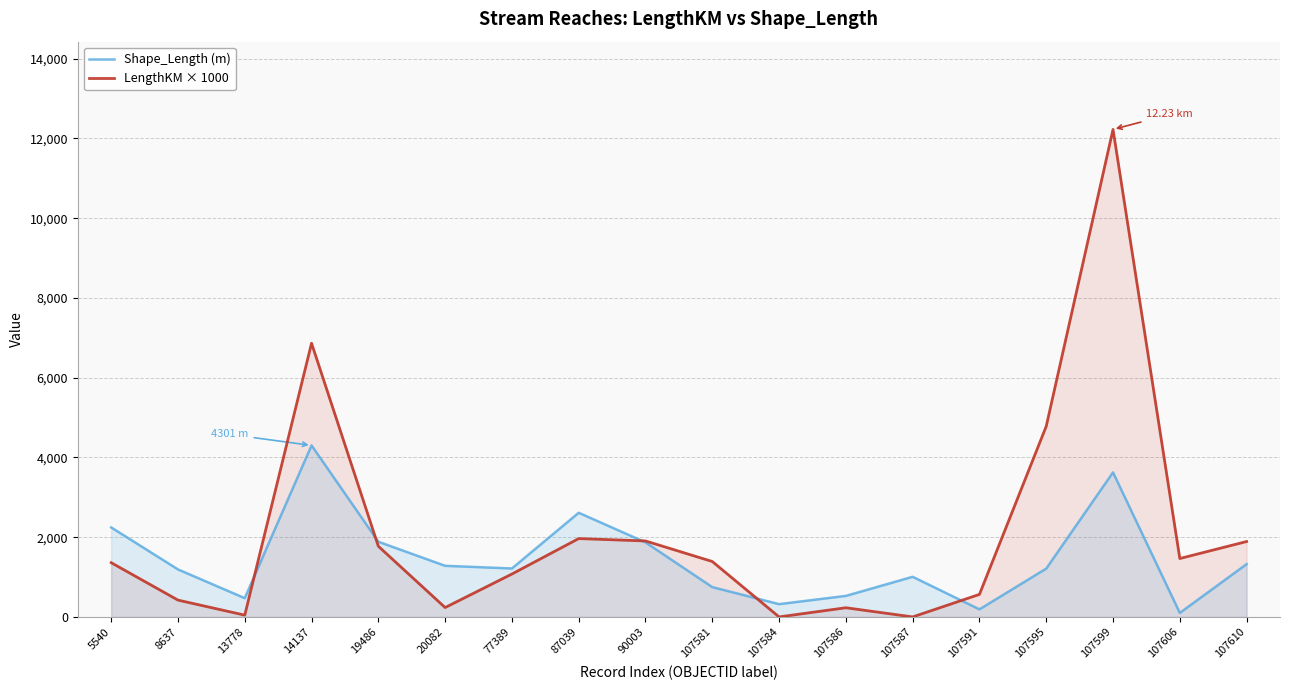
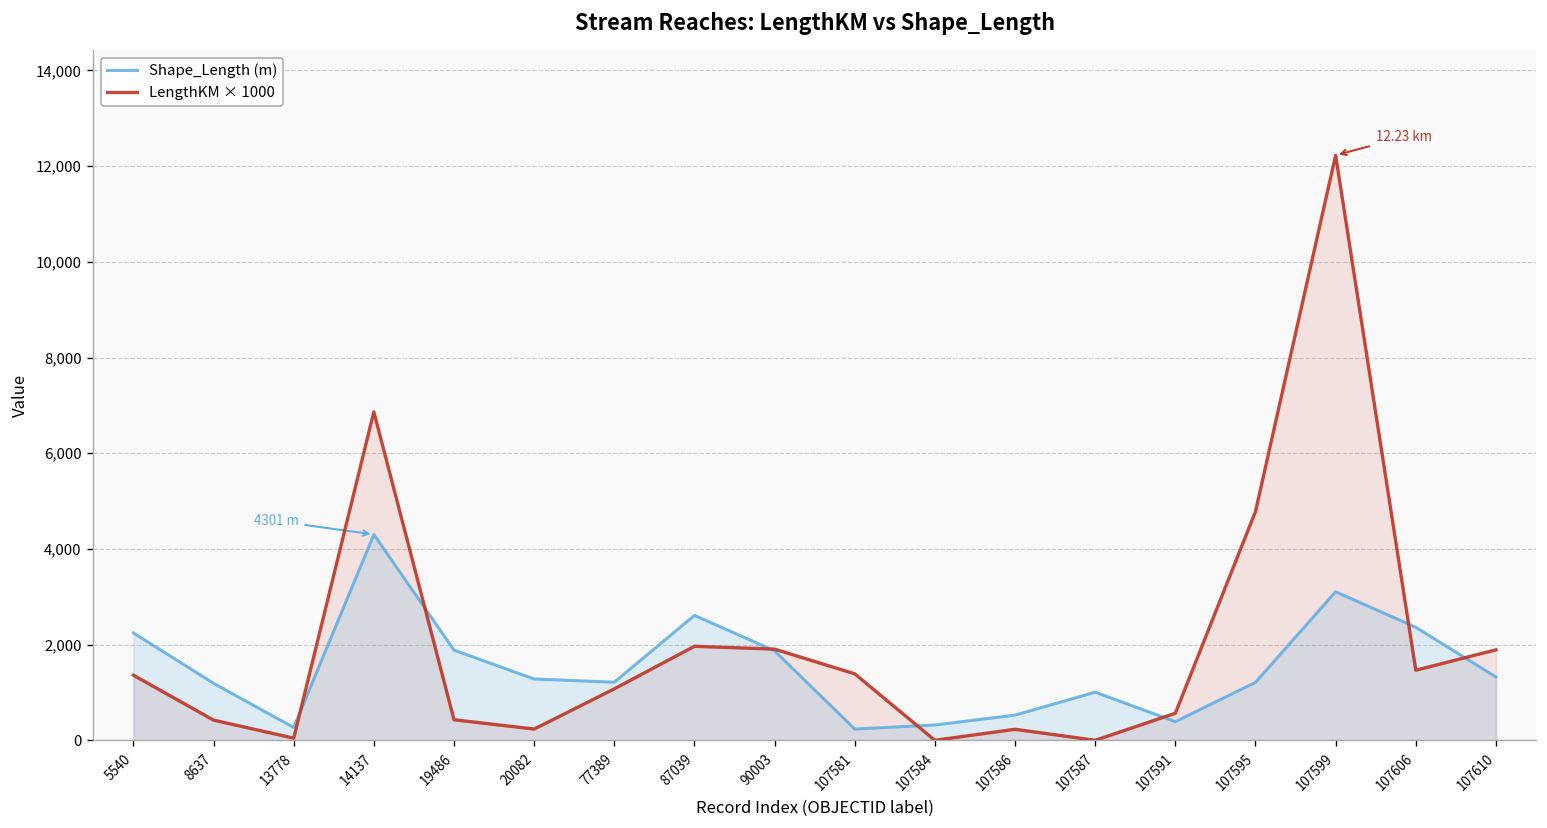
  {
    "Shape_Length (m)": {
      "5540": "2,200",
      "8637": "1,200",
-     "13778": "500",
+     "13778": "300",
      "19486": "1,900",
      "20082": "1,300",
      "77389": "1,200",
      "87039": "2,600",
-     "107581": "700",
+     "107581": "200",
      "107584": "300",
      "107586": "500",
      "107587": "1,000",
-     "107591": "200",
+     "107591": "400",
      "107595": "1,200",
-     "107599": "3,600",
-     "107606": "100",
+     "107599": "3,100",
+     "107606": "2,400",
      "107610": "1,300"
    },
    "LengthKM × 1000": {
      "5540": "1,400",
      "8637": "400",
      "13778": "0",
      "14137": "6,900",
-     "19486": "1,800",
+     "19486": "400",
      "20082": "200",
      "77389": "1,100",
      "87039": "2,000",
      "107581": "1,400",
      "107584": "0",
      "107586": "200",
      "107587": "0",
      "107591": "600",
      "107595": "4,800",
      "107606": "1,500",
      "107610": "1,900"
    }
  }
